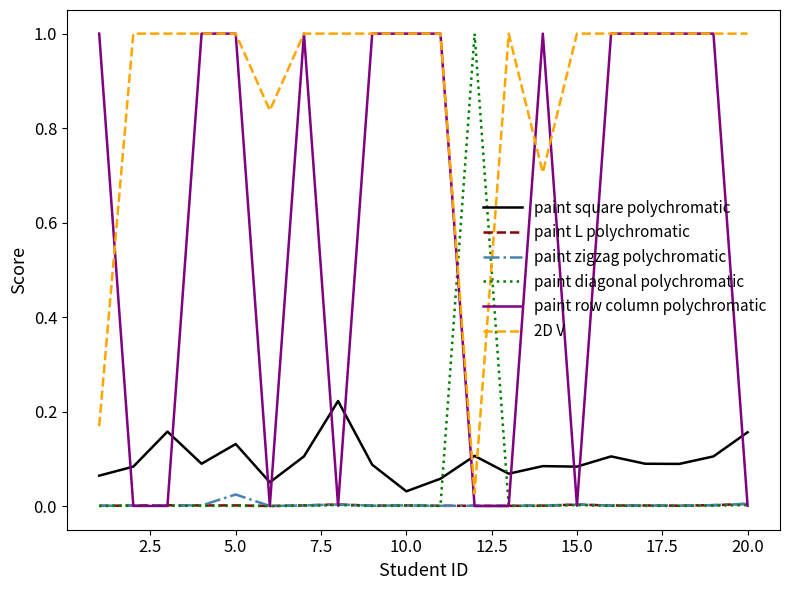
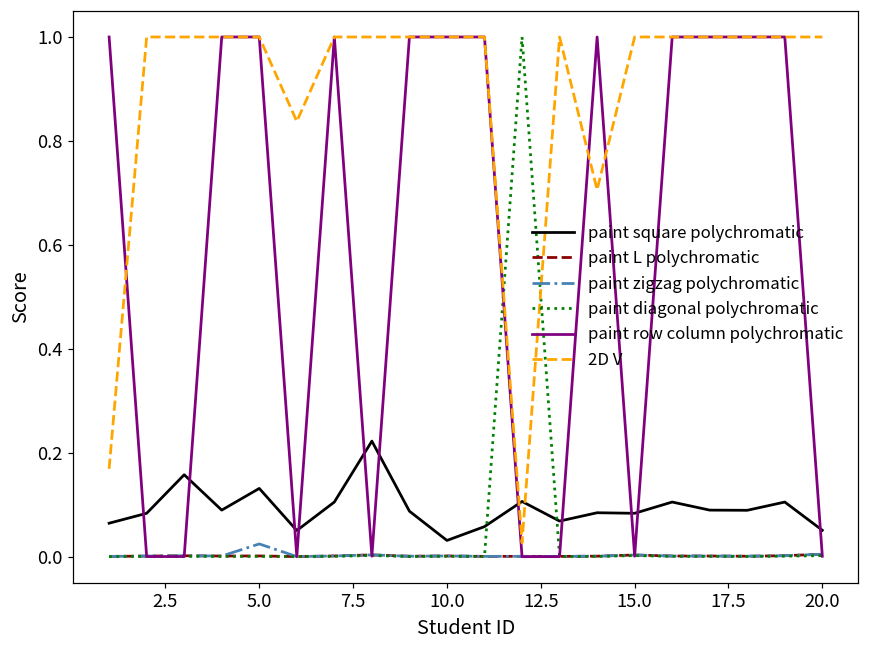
  {
    "paint square polychromatic": {
      "5.0": 0.13,
      "10.0": 0.03,
      "15.0": 0.08,
-     "20.0": 0.16
+     "20.0": 0.05
    },
    "paint zigzag polychromatic": {
      "5.0": 0.02
    },
    "2D V": {
      "15.0": 1.00,
      "20.0": 1.00
    }
  }
